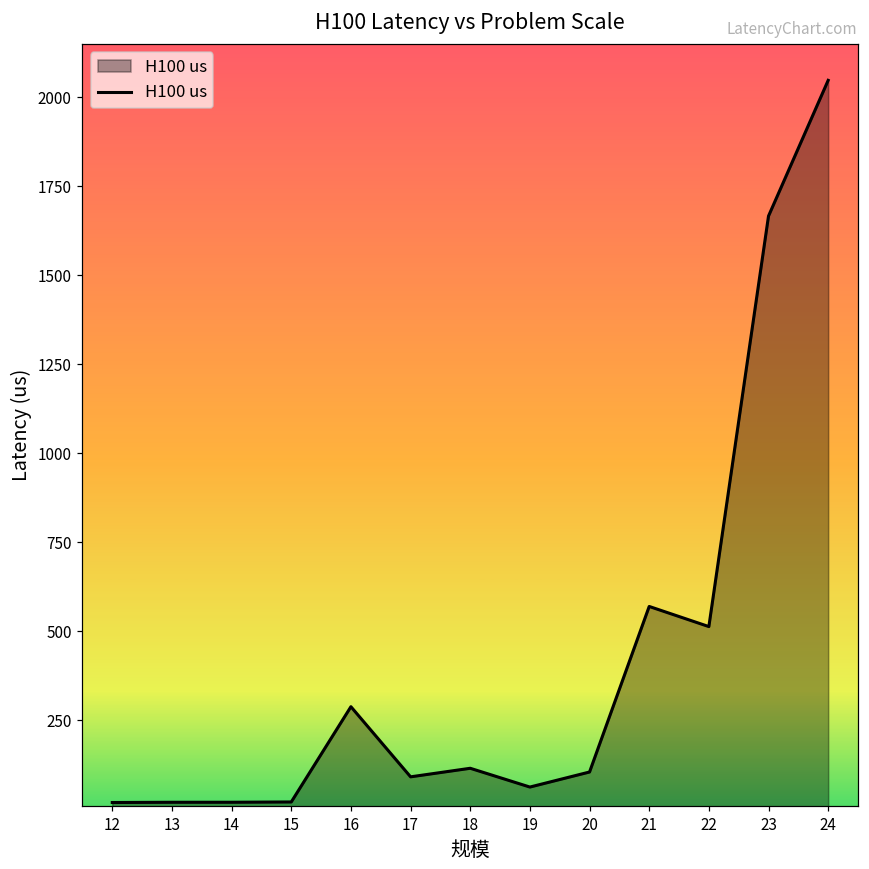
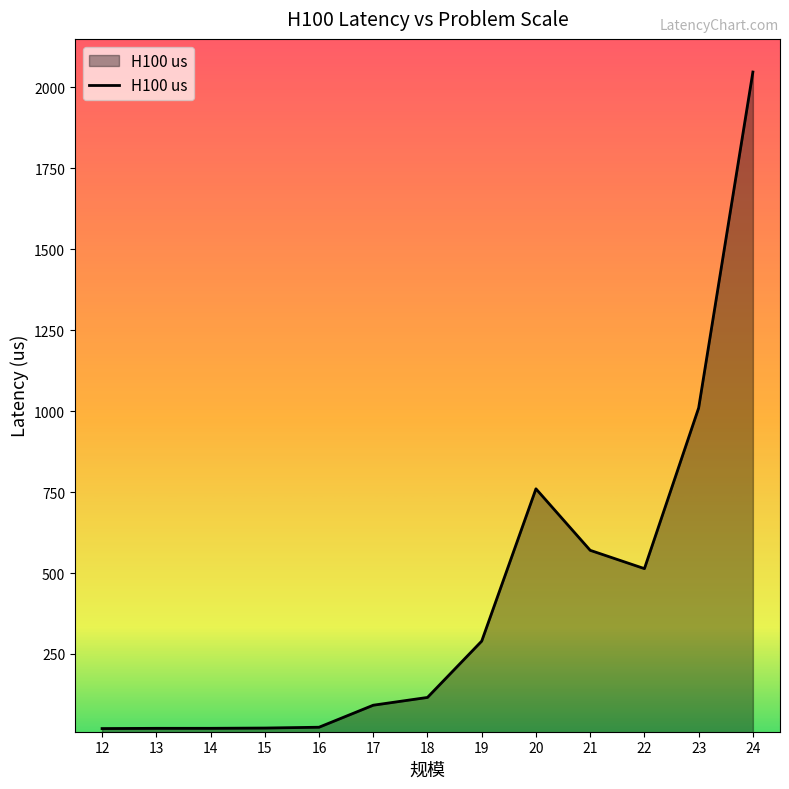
  {
    "12": 20,
    "13": 20,
    "14": 20,
    "15": 20,
-   "16": 290,
+   "16": 20,
    "17": 90,
    "18": 120,
-   "19": 60,
-   "20": 110,
+   "19": 290,
+   "20": 760,
    "21": 570,
    "22": 510,
-   "23": 1670,
+   "23": 1010,
    "24": 2050
  }
